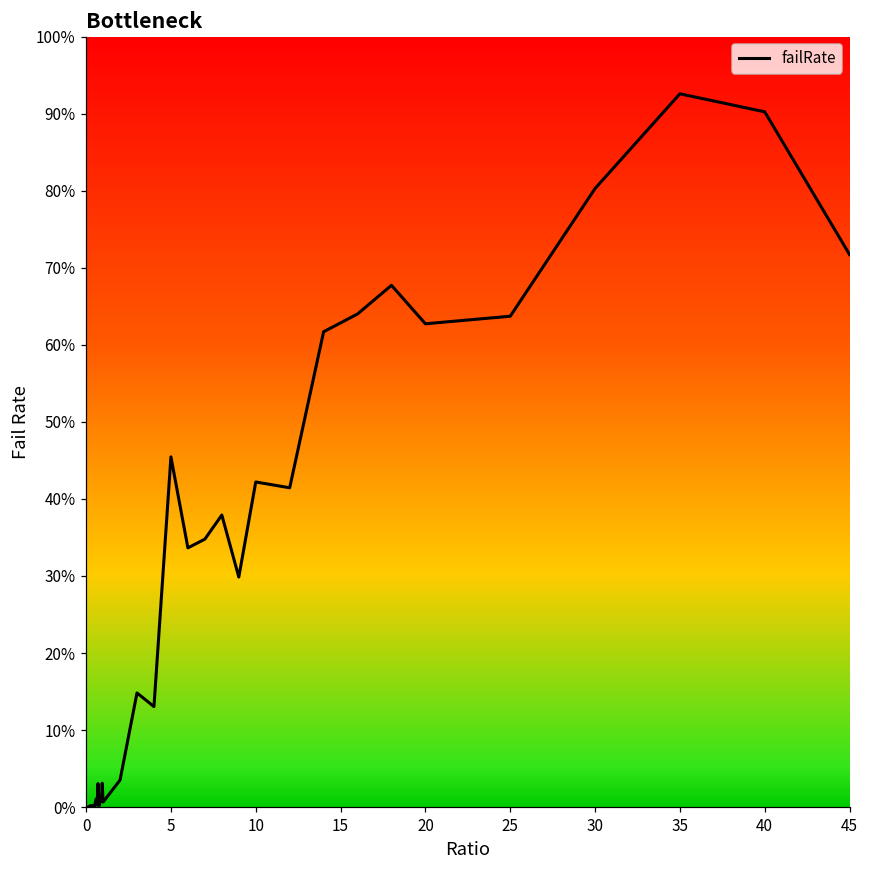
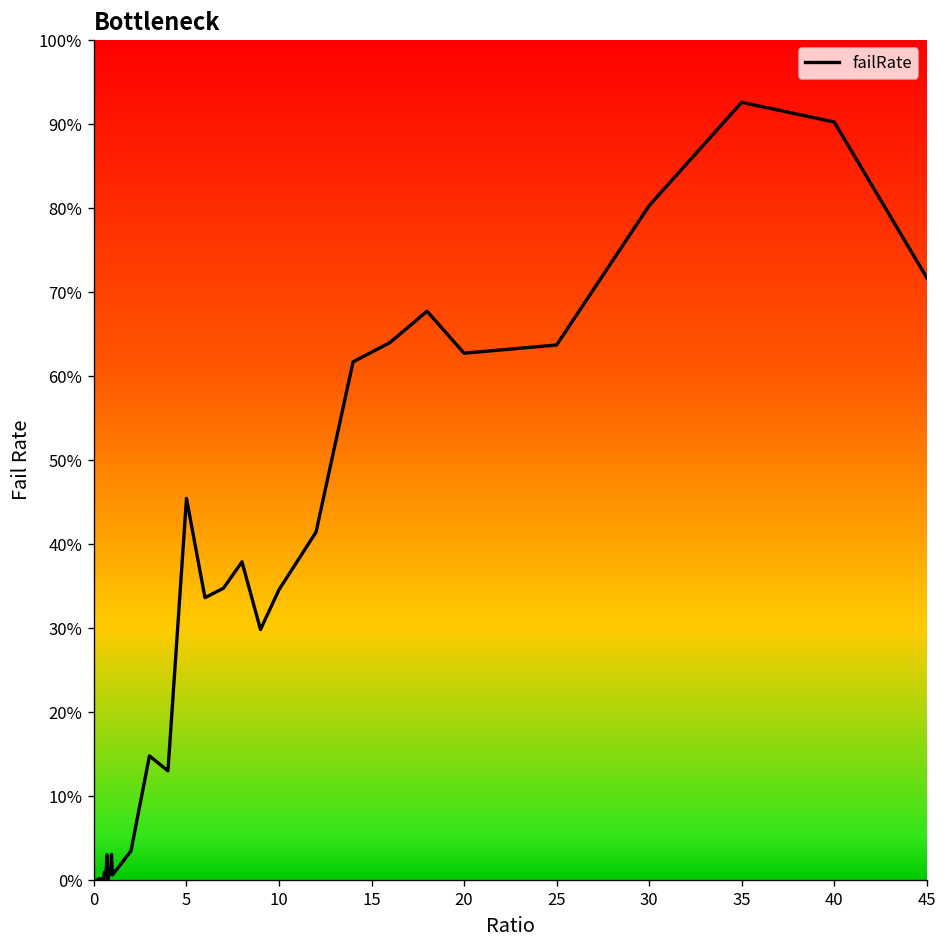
  {
    "0": "0%",
    "5": "45%",
-   "10": "42%",
+   "10": "35%",
    "20": "63%",
    "25": "64%",
    "30": "80%",
    "35": "93%",
    "40": "90%",
    "45": "72%"
  }
